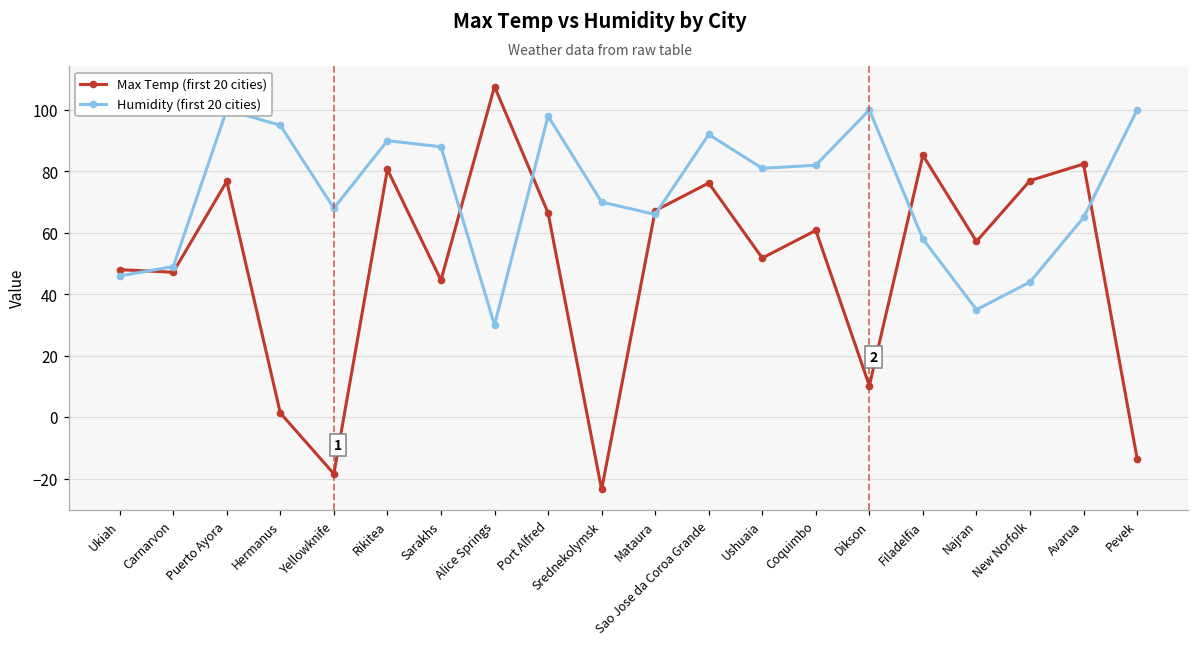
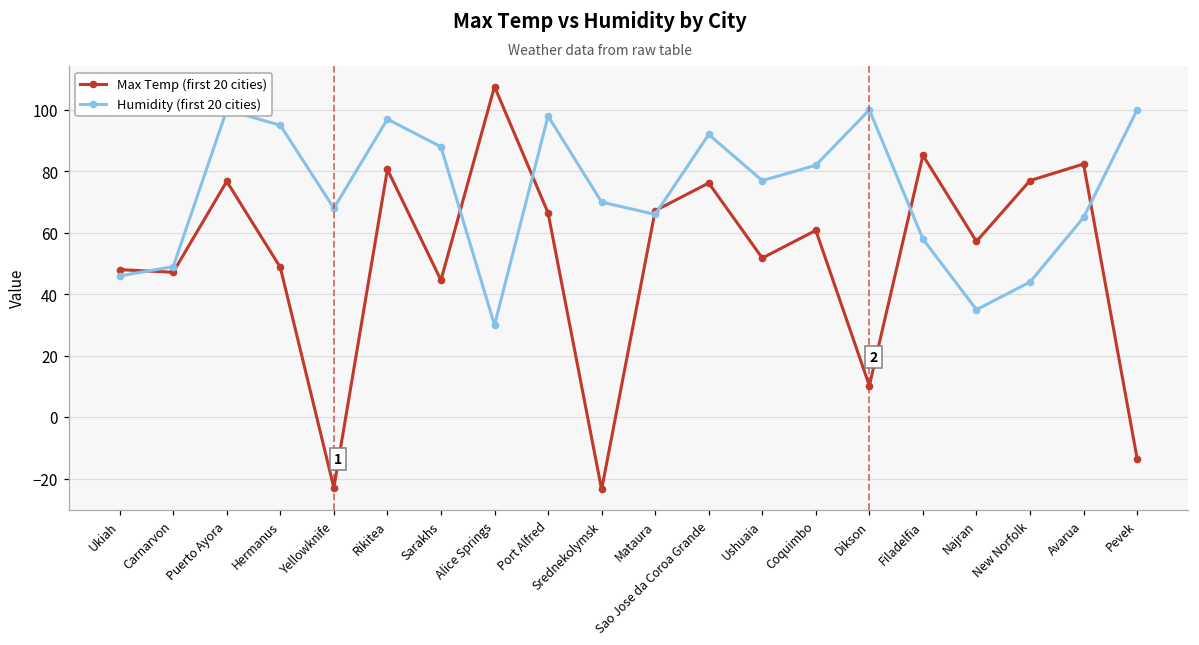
  {
    "Max Temp (first 20 cities)": {
      "Ukiah": 48,
      "Carnarvon": 47,
      "Puerto Ayora": 77,
-     "Hermanus": 1,
-     "Yellowknife": -18,
+     "Hermanus": 49,
+     "Yellowknife": -23,
      "Rikitea": 81,
      "Sarakhs": 45,
      "Alice Springs": 108,
      "Port Alfred": 66,
      "Srednekolymsk": -24,
      "Mataura": 67,
      "Sao Jose da Coroa Grande": 76,
      "Ushuaia": 52,
      "Coquimbo": 61,
      "Filadelfia": 85,
      "Najran": 57,
      "New Norfolk": 77,
      "Avarua": 82,
      "Pevek": -13
    },
    "Humidity (first 20 cities)": {
      "Ukiah": 46,
      "Carnarvon": 49,
      "Hermanus": 95,
      "Yellowknife": 68,
-     "Rikitea": 90,
+     "Rikitea": 97,
      "Sarakhs": 88,
      "Alice Springs": 30,
      "Port Alfred": 98,
      "Srednekolymsk": 70,
      "Mataura": 66,
      "Sao Jose da Coroa Grande": 92,
-     "Ushuaia": 81,
+     "Ushuaia": 77,
      "Coquimbo": 82,
      "Dikson": 100,
      "Filadelfia": 58,
      "Najran": 35,
      "New Norfolk": 44,
      "Avarua": 65,
      "Pevek": 100
    }
  }
